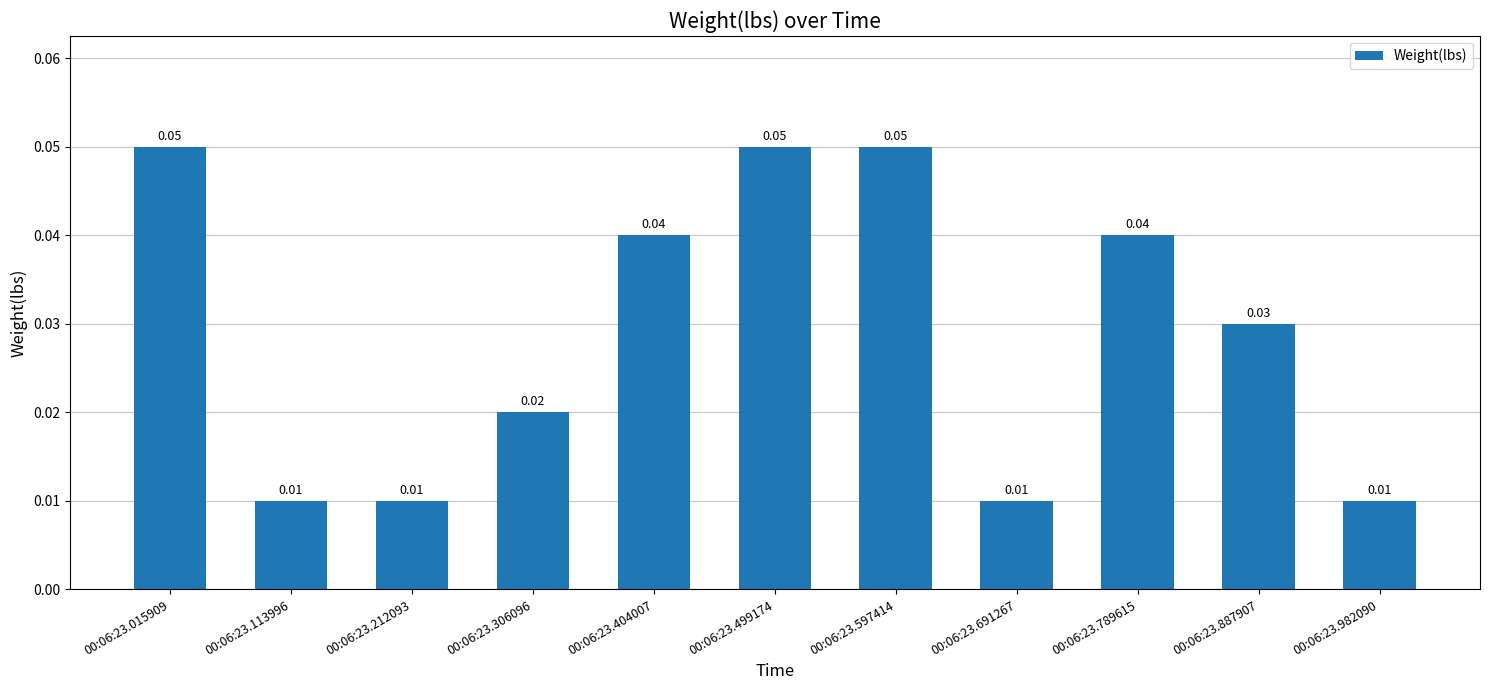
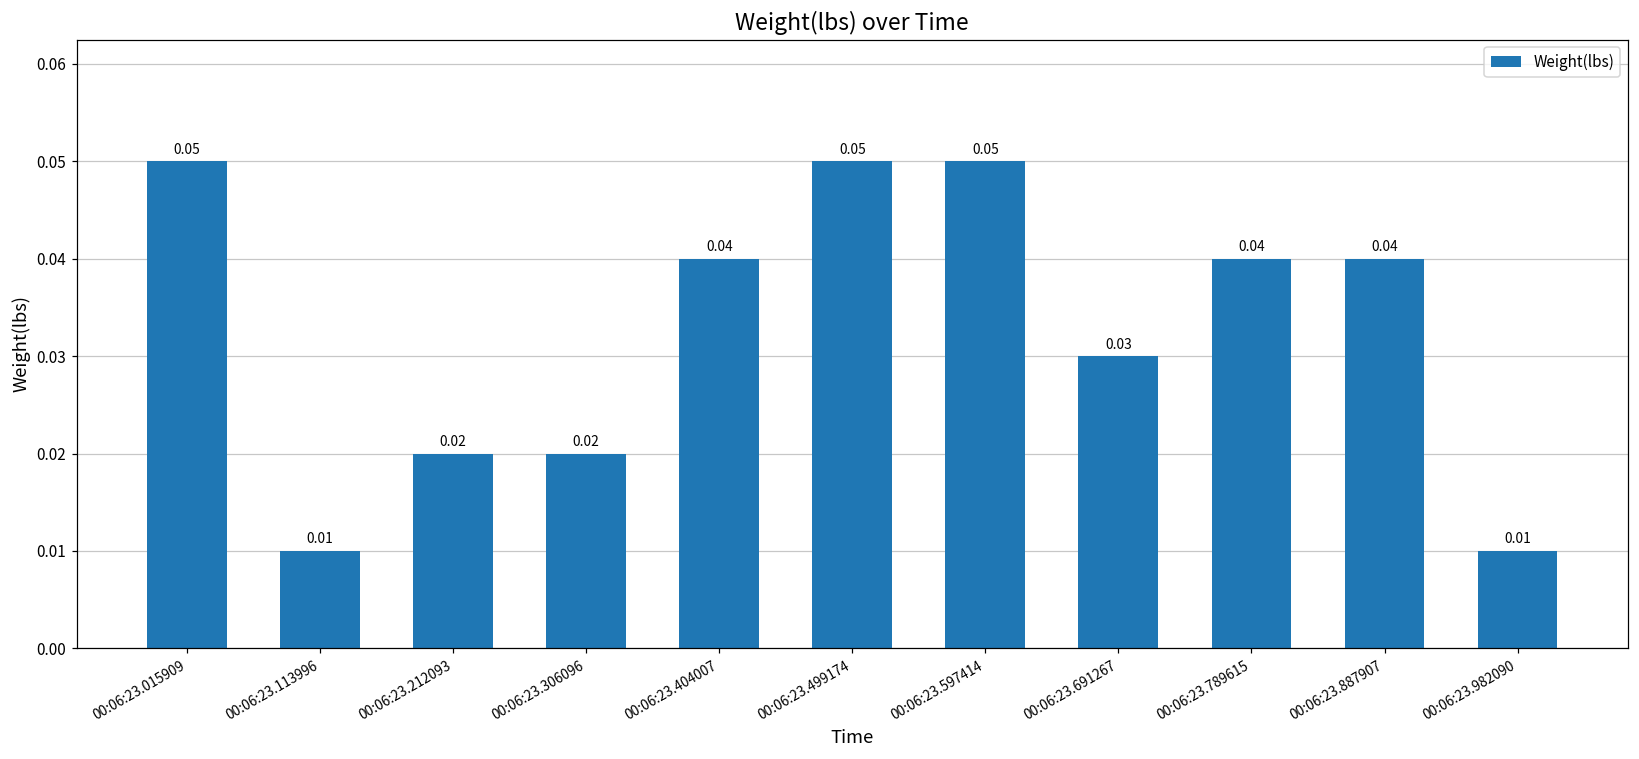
  {
    "00:06:23.015909": 0.05,
    "00:06:23.113996": 0.01,
-   "00:06:23.212093": 0.01,
+   "00:06:23.212093": 0.02,
    "00:06:23.306096": 0.02,
    "00:06:23.404007": 0.04,
    "00:06:23.499174": 0.05,
    "00:06:23.597414": 0.05,
-   "00:06:23.691267": 0.01,
+   "00:06:23.691267": 0.03,
    "00:06:23.789615": 0.04,
-   "00:06:23.887907": 0.03,
+   "00:06:23.887907": 0.04,
    "00:06:23.982090": 0.01
  }
